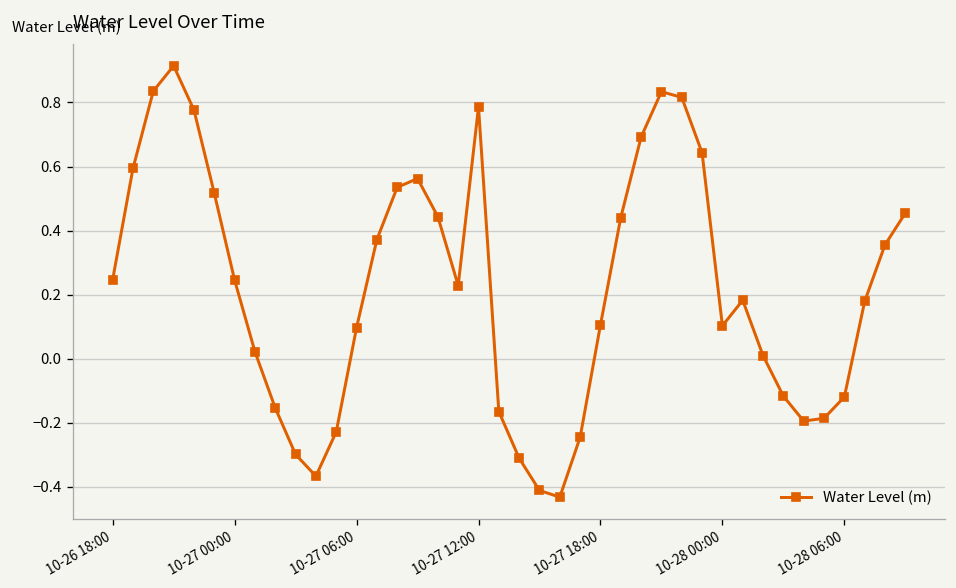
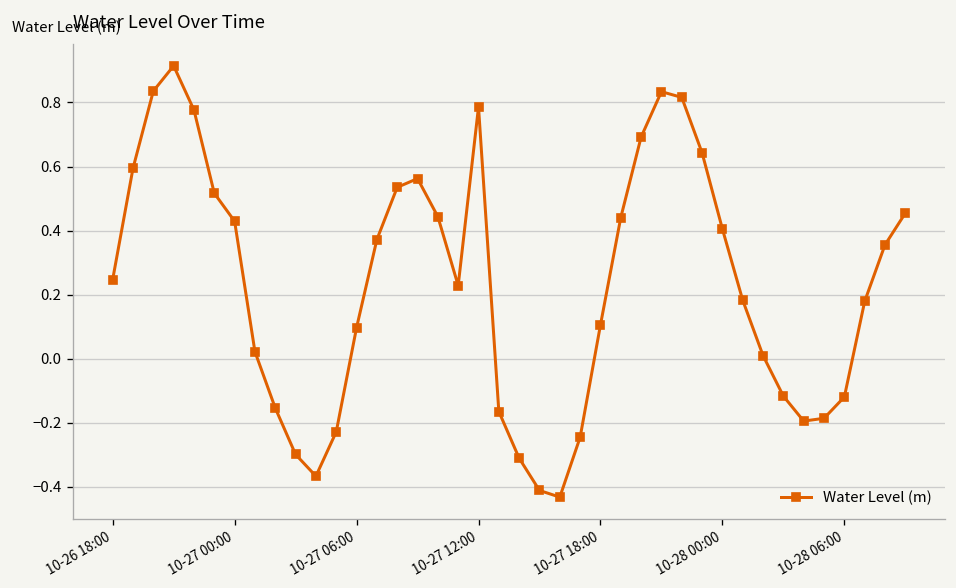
  {
    "10-26 18:00": 0.25,
-   "10-27 00:00": 0.25,
+   "10-27 00:00": 0.43,
    "10-27 06:00": 0.10,
    "10-27 12:00": 0.79,
    "10-27 18:00": 0.11,
-   "10-28 00:00": 0.10,
+   "10-28 00:00": 0.41,
    "10-28 06:00": -0.12
  }
